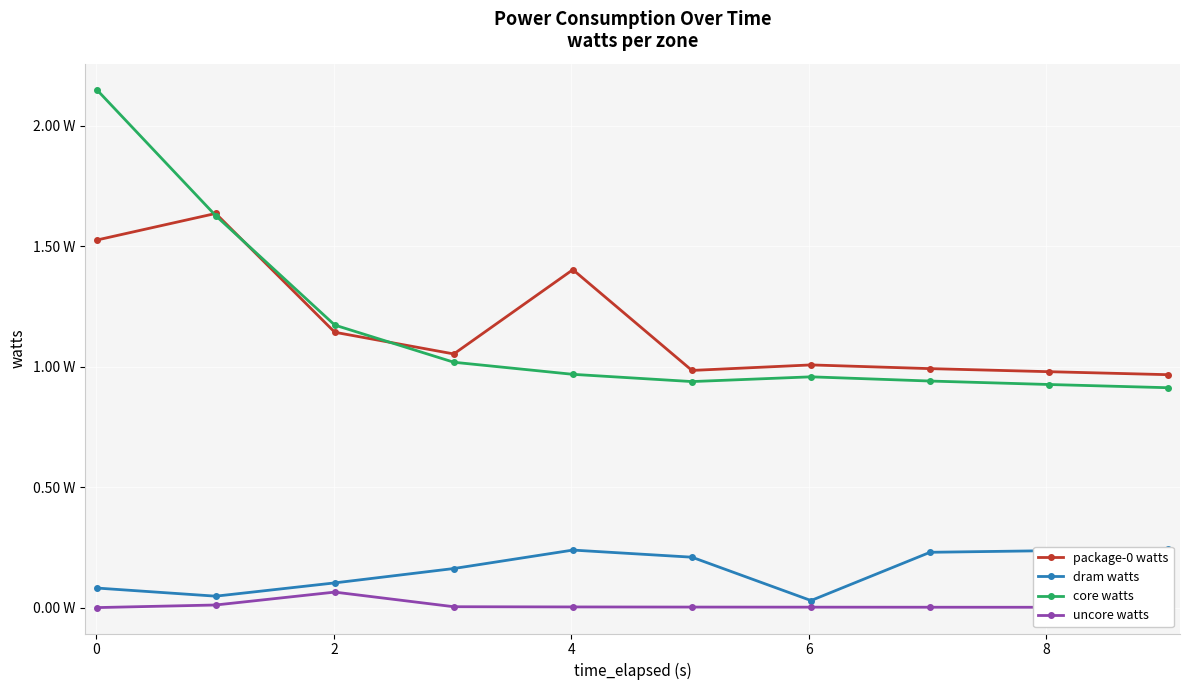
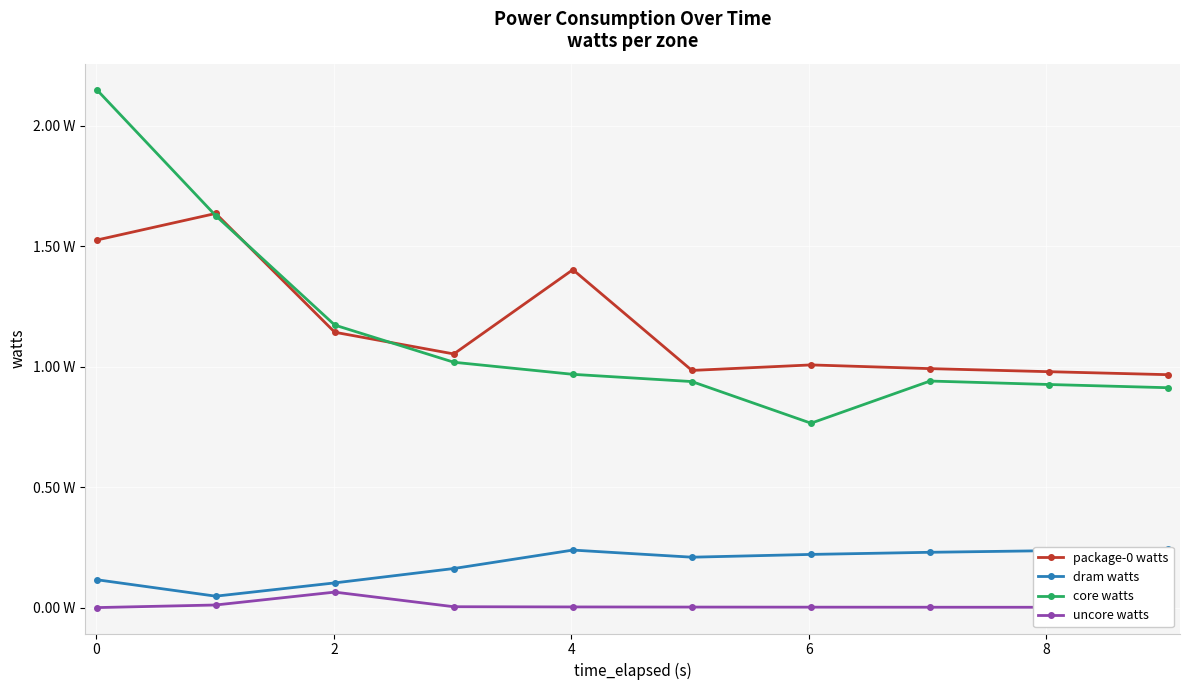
  {
    "package-0 watts": {
      "0": "1.53 W",
      "2": "1.14 W",
      "4": "1.40 W",
      "6": "1.01 W"
    },
    "dram watts": {
-     "0": "0.08 W",
+     "0": "0.12 W",
      "2": "0.10 W",
      "4": "0.24 W",
-     "6": "0.03 W"
+     "6": "0.22 W"
    },
    "core watts": {
      "0": "2.15 W",
      "2": "1.17 W",
      "4": "0.97 W",
-     "6": "0.96 W"
+     "6": "0.77 W"
    },
    "uncore watts": {
      "0": "0.00 W",
      "2": "0.06 W",
      "4": "0.00 W",
      "6": "0.00 W"
    }
  }
